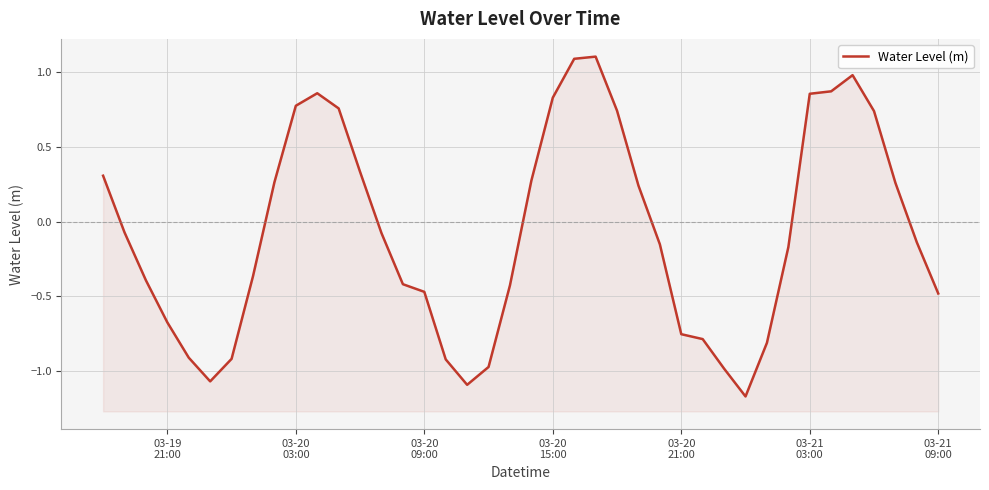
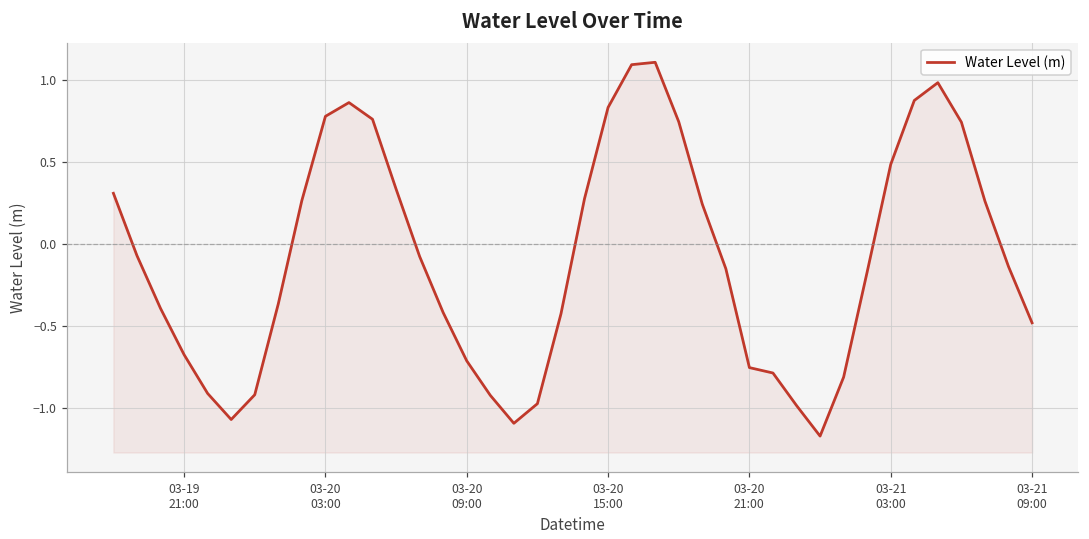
  {
    "03-19 21:00": -0.67,
    "03-20 03:00": 0.78,
-   "03-20 09:00": -0.47,
+   "03-20 09:00": -0.71,
    "03-20 15:00": 0.83,
    "03-20 21:00": -0.75,
-   "03-21 03:00": 0.86,
+   "03-21 03:00": 0.48,
    "03-21 09:00": -0.48
  }
